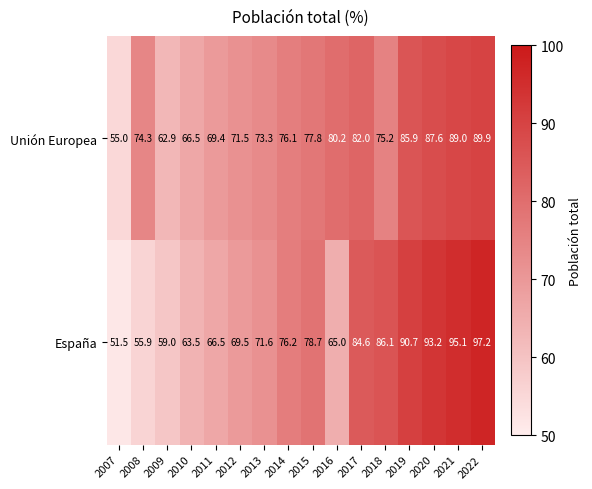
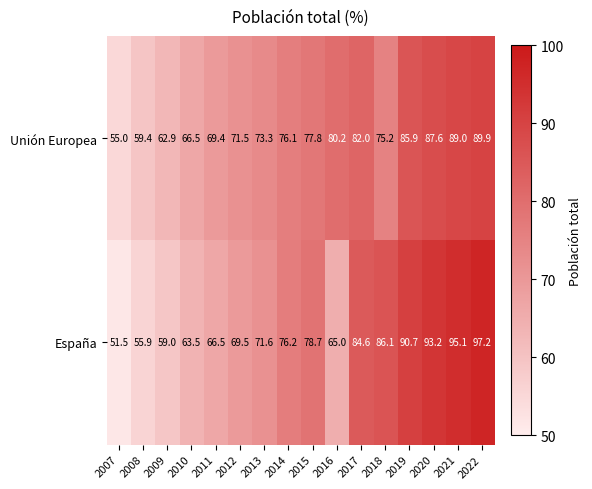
  {
    "Unión Europea": {
      "2007": 55.0,
-     "2008": 74.3,
+     "2008": 59.4,
      "2009": 62.9,
      "2010": 66.5,
      "2011": 69.4,
      "2012": 71.5,
      "2013": 73.3,
      "2014": 76.1,
      "2015": 77.8,
      "2016": 80.2,
      "2017": 82.0,
      "2018": 75.2,
      "2019": 85.9,
      "2020": 87.6,
      "2021": 89.0,
      "2022": 89.9
    },
    "España": {
      "2007": 51.5,
      "2008": 55.9,
      "2009": 59.0,
      "2010": 63.5,
      "2011": 66.5,
      "2012": 69.5,
      "2013": 71.6,
      "2014": 76.2,
      "2015": 78.7,
      "2016": 65.0,
      "2017": 84.6,
      "2018": 86.1,
      "2019": 90.7,
      "2020": 93.2,
      "2021": 95.1,
      "2022": 97.2
    }
  }
